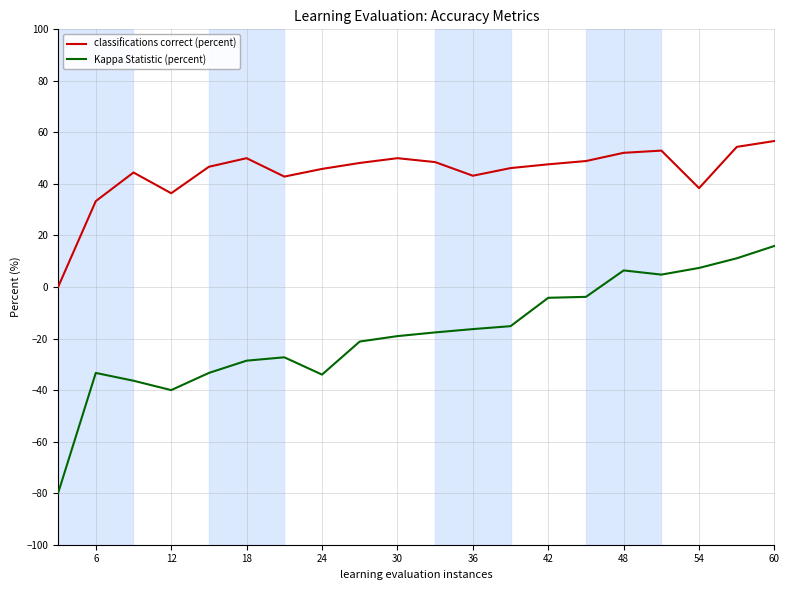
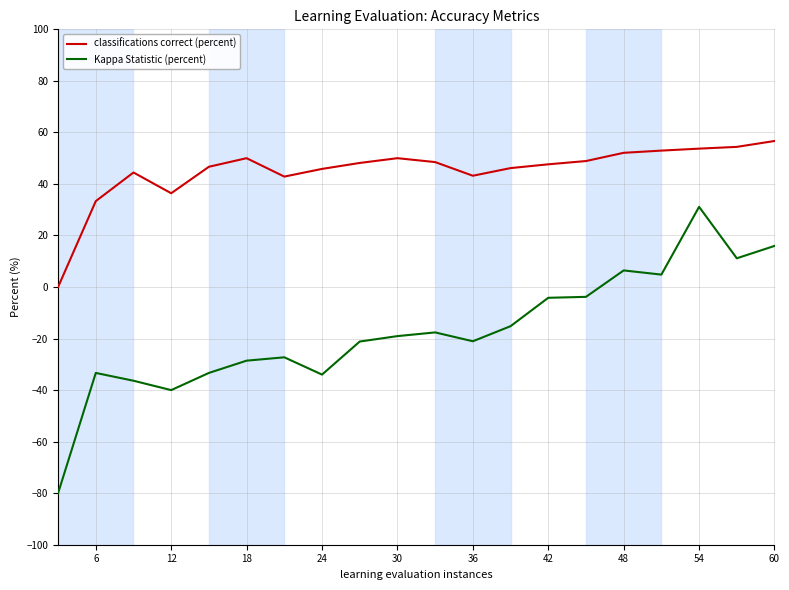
  {
    "classifications correct (percent)": {
      "6": 33,
      "12": 36,
      "18": 50,
      "24": 46,
      "30": 50,
      "36": 43,
      "42": 48,
      "48": 52,
-     "54": 38,
+     "54": 54,
      "60": 57
    },
    "Kappa Statistic (percent)": {
      "6": -33,
      "12": -40,
      "18": -29,
      "24": -34,
      "30": -19,
-     "36": -16,
+     "36": -21,
      "42": -4,
      "48": 6,
-     "54": 7,
+     "54": 31,
      "60": 16
    }
  }
